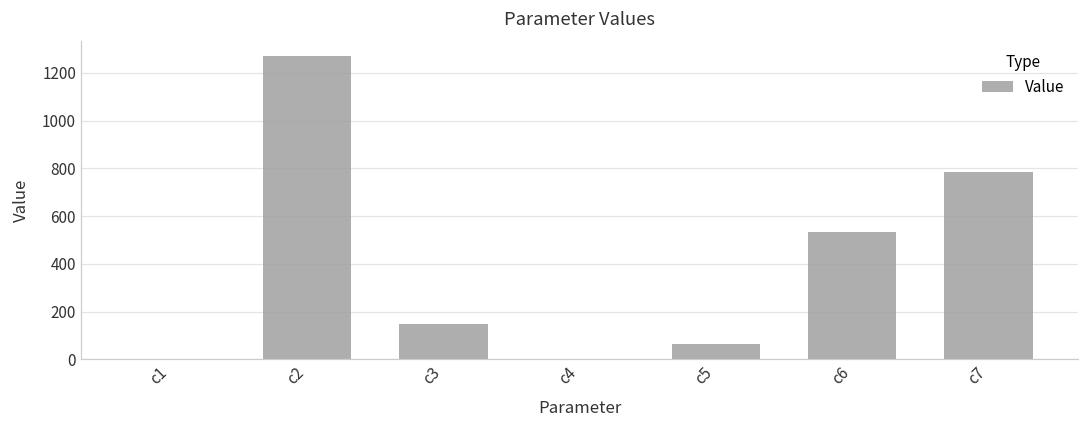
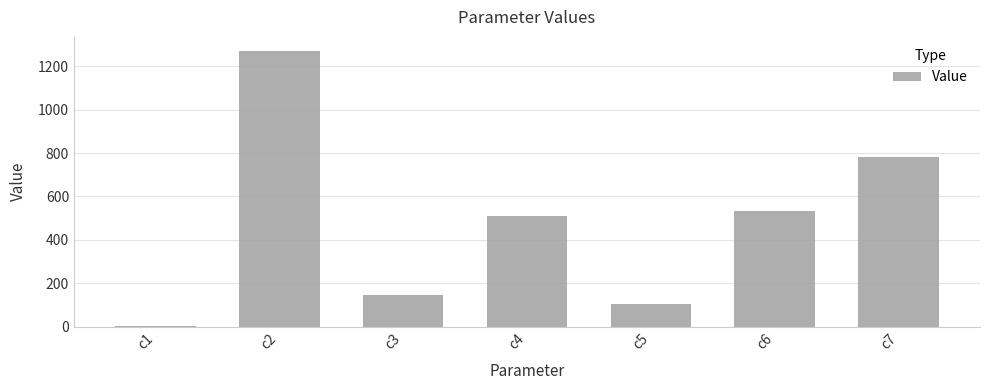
  {
    "c2": 1270,
    "c3": 150,
-   "c4": 0,
-   "c5": 60,
+   "c4": 510,
+   "c5": 100,
    "c6": 530,
    "c7": 780
  }
